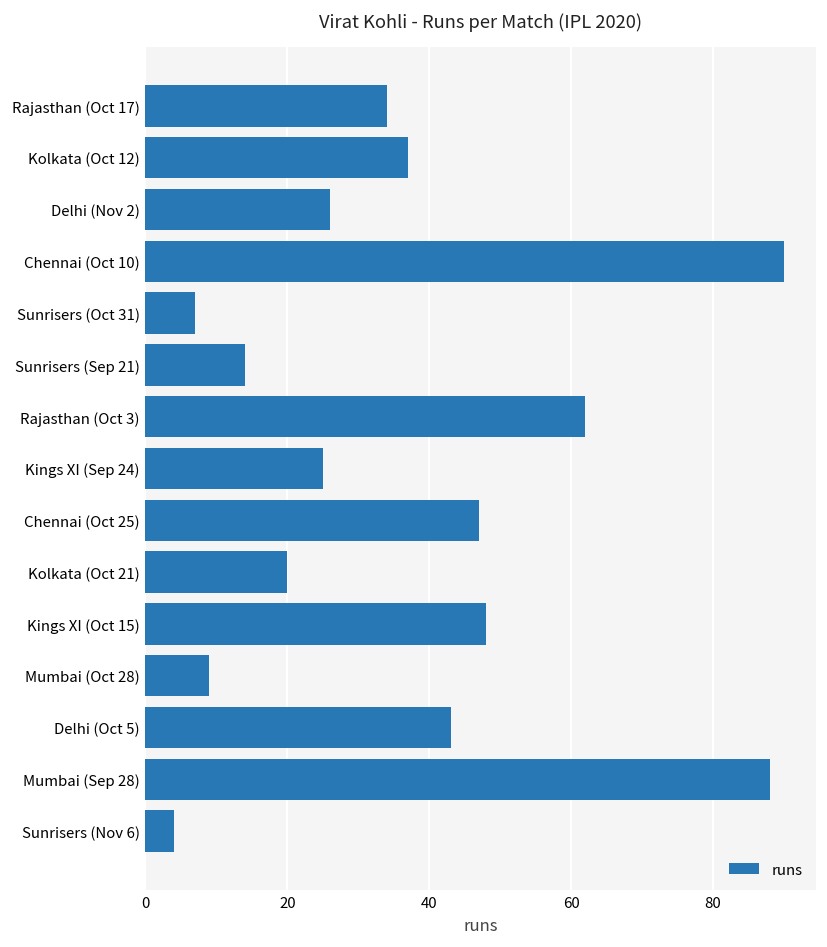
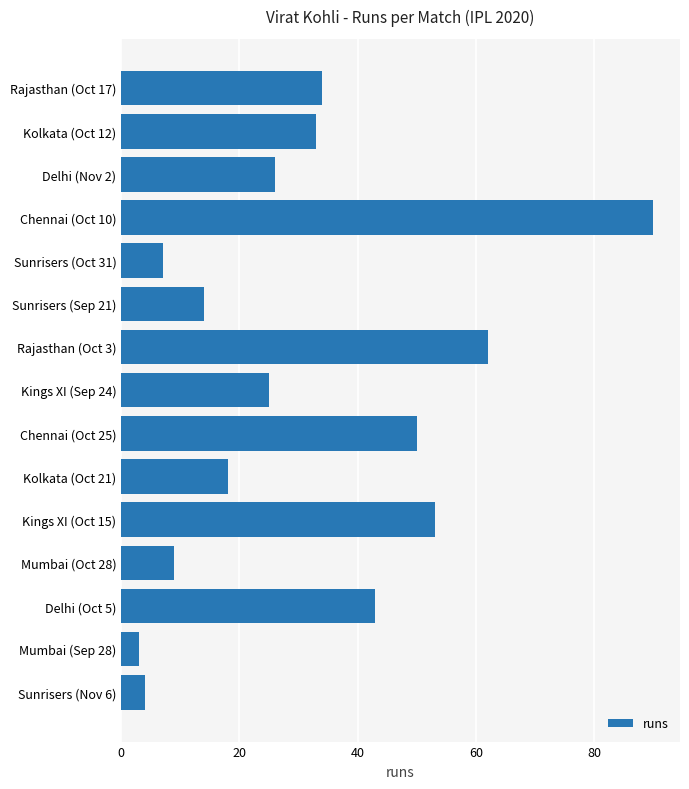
  {
    "Rajasthan (Oct 17)": 34,
-   "Kolkata (Oct 12)": 37,
+   "Kolkata (Oct 12)": 33,
    "Delhi (Nov 2)": 26,
    "Chennai (Oct 10)": 90,
    "Sunrisers (Oct 31)": 7,
    "Sunrisers (Sep 21)": 14,
    "Rajasthan (Oct 3)": 62,
    "Kings XI (Sep 24)": 25,
-   "Chennai (Oct 25)": 47,
-   "Kolkata (Oct 21)": 20,
-   "Kings XI (Oct 15)": 48,
+   "Chennai (Oct 25)": 50,
+   "Kolkata (Oct 21)": 18,
+   "Kings XI (Oct 15)": 53,
    "Mumbai (Oct 28)": 9,
    "Delhi (Oct 5)": 43,
-   "Mumbai (Sep 28)": 88,
+   "Mumbai (Sep 28)": 3,
    "Sunrisers (Nov 6)": 4
  }
